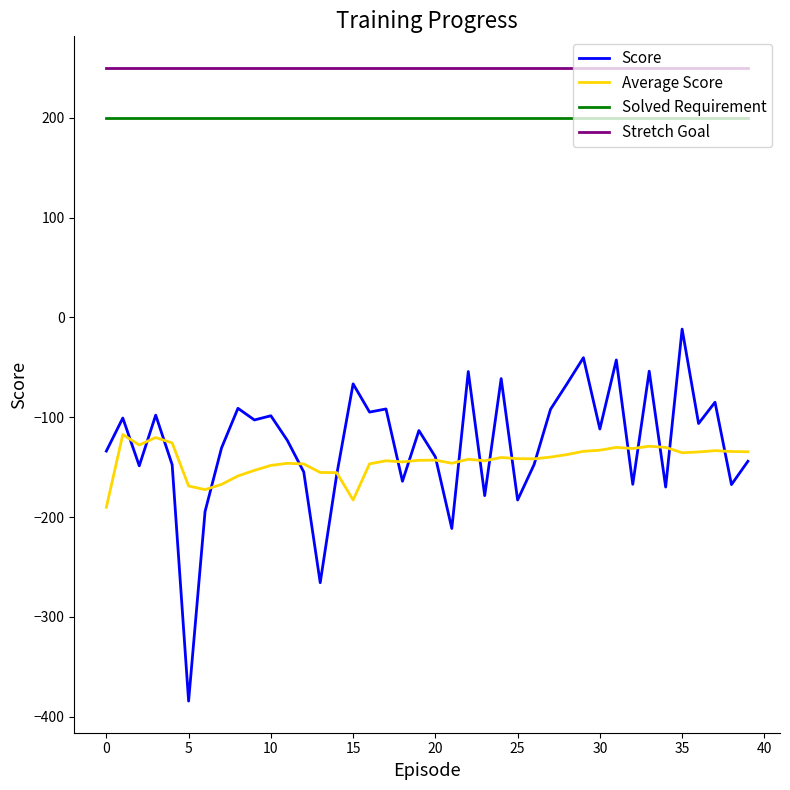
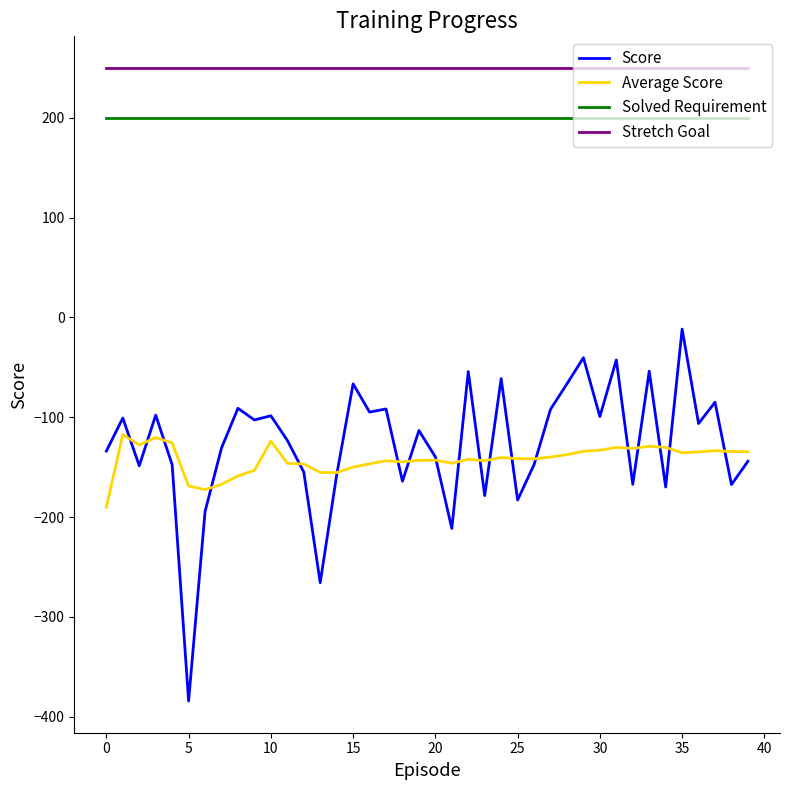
  {
    "Score": {
      "0": -130,
      "5": -380,
      "10": -100,
      "15": -70,
      "20": -140,
      "25": -180,
-     "30": -110,
+     "30": -100,
      "35": -10
    },
    "Average Score": {
      "0": -190,
      "5": -170,
-     "10": -150,
-     "15": -180,
+     "10": -120,
+     "15": -150,
      "20": -140,
      "25": -140,
      "30": -130,
      "35": -140
    },
    "Solved Requirement": {
      "0": 200,
      "5": 200,
      "10": 200,
      "15": 200,
      "20": 200,
      "25": 200
    },
    "Stretch Goal": {
      "0": 250,
      "5": 250,
      "10": 250,
      "15": 250,
      "20": 250,
      "25": 250
    }
  }
